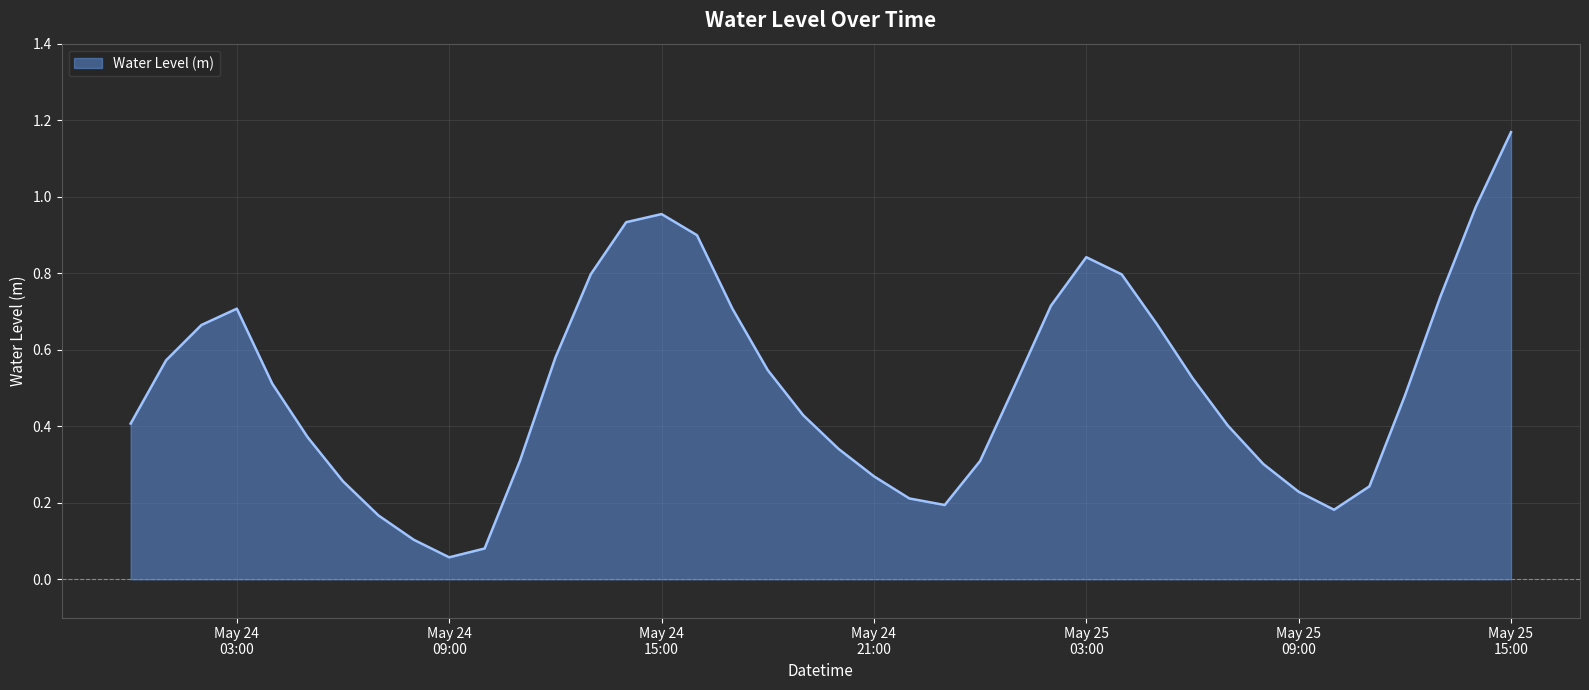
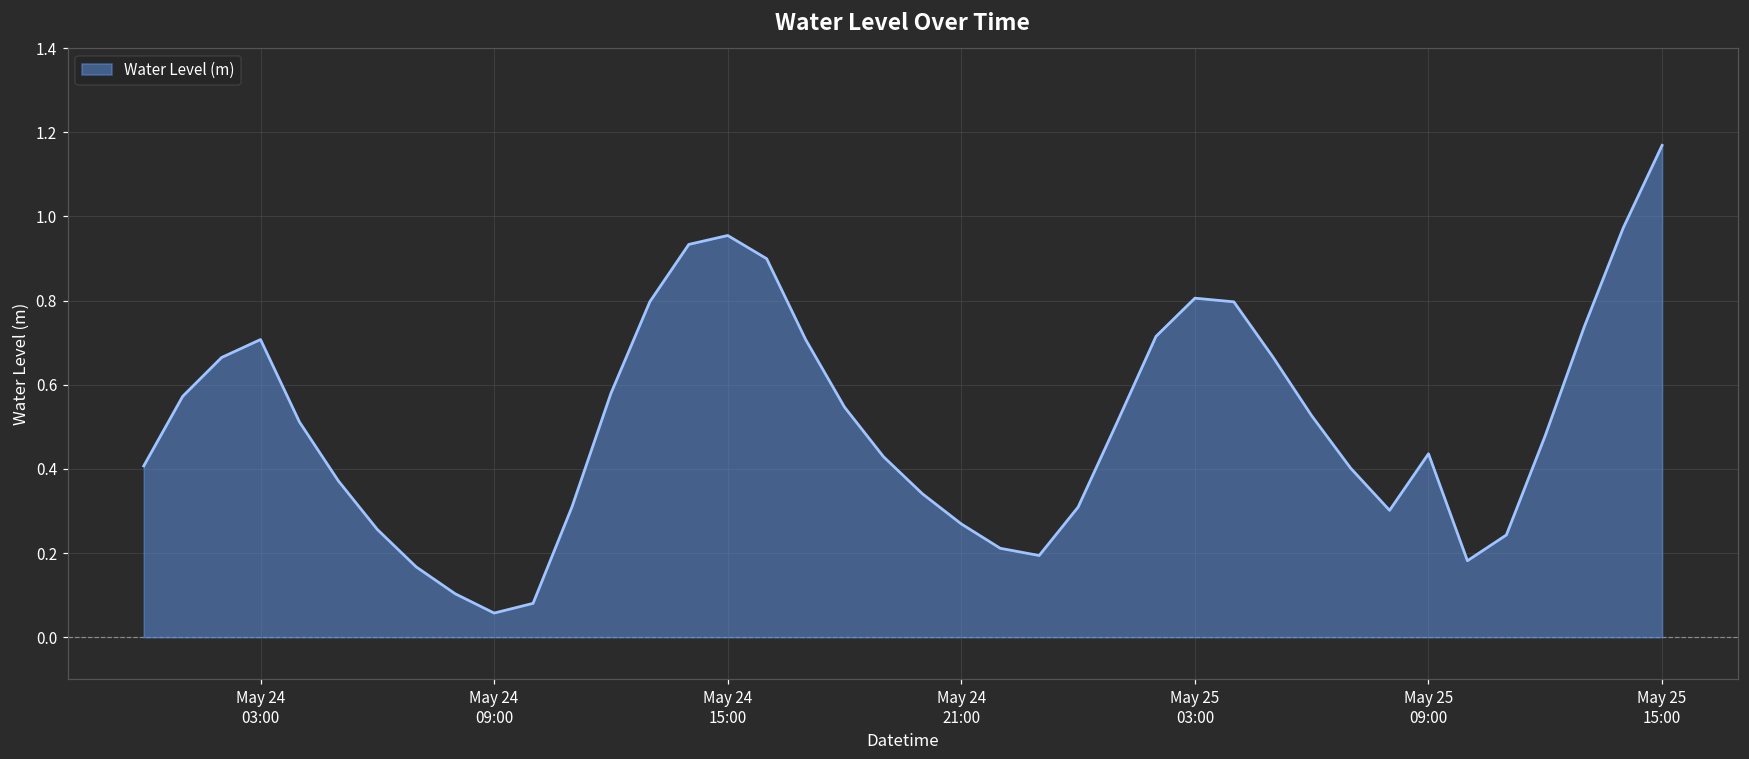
  {
    "May 24 03:00": 0.71,
    "May 24 09:00": 0.06,
    "May 24 15:00": 0.95,
    "May 24 21:00": 0.27,
-   "May 25 03:00": 0.84,
-   "May 25 09:00": 0.23,
+   "May 25 03:00": 0.81,
+   "May 25 09:00": 0.44,
    "May 25 15:00": 1.17
  }
